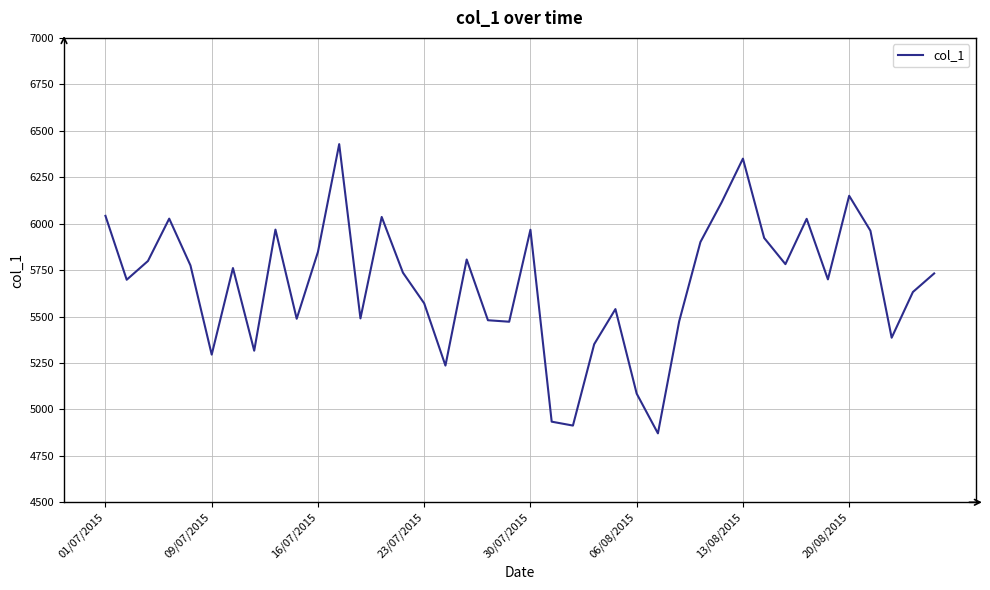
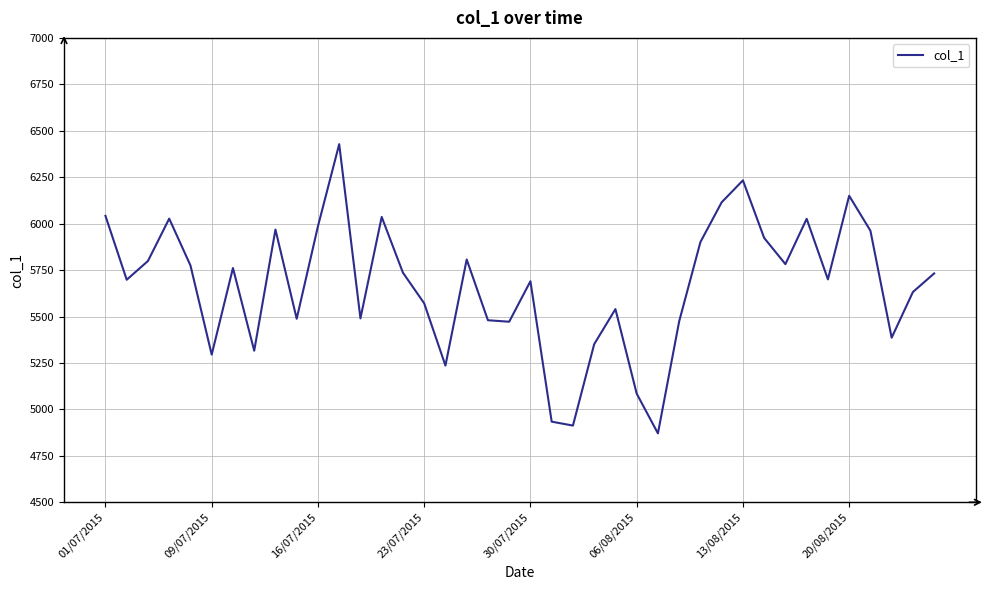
  {
    "01/07/2015": 6040,
    "09/07/2015": 5300,
-   "16/07/2015": 5850,
+   "16/07/2015": 5990,
    "23/07/2015": 5570,
-   "30/07/2015": 5970,
+   "30/07/2015": 5690,
    "06/08/2015": 5090,
-   "13/08/2015": 6350,
+   "13/08/2015": 6230,
    "20/08/2015": 6150
  }
